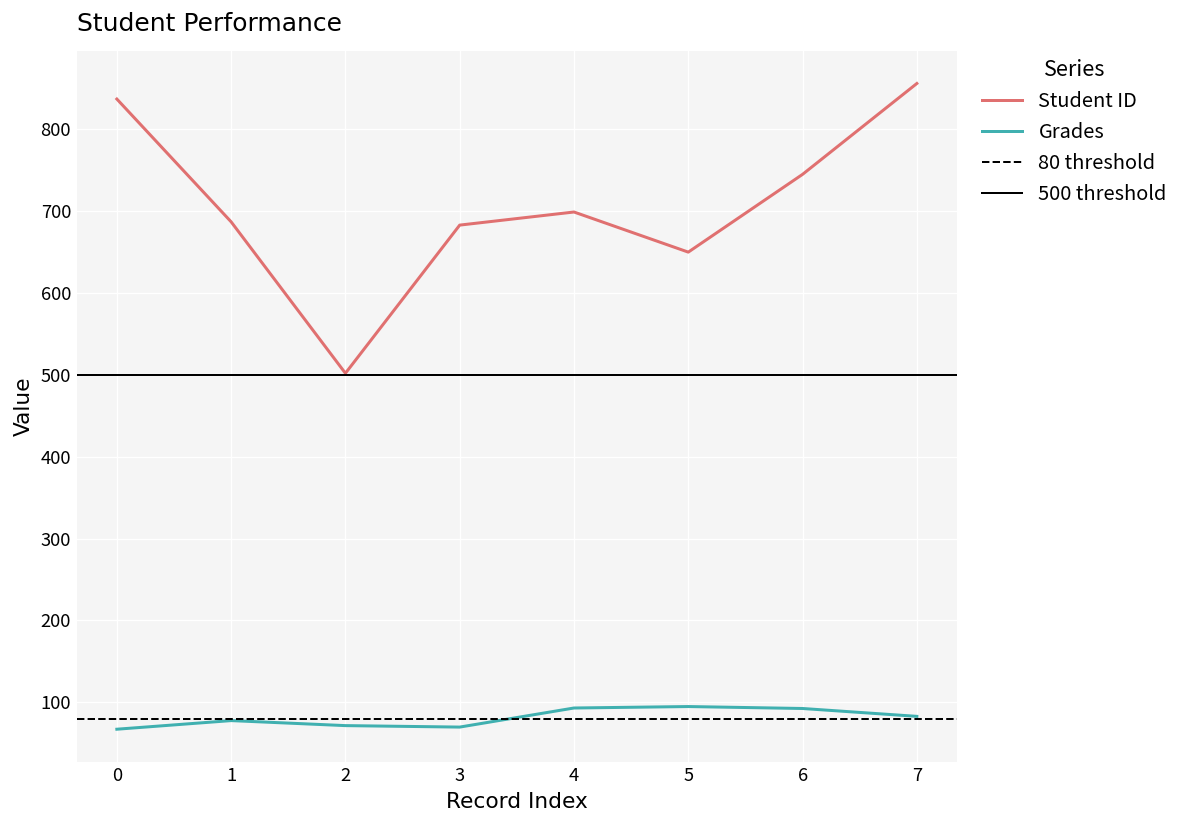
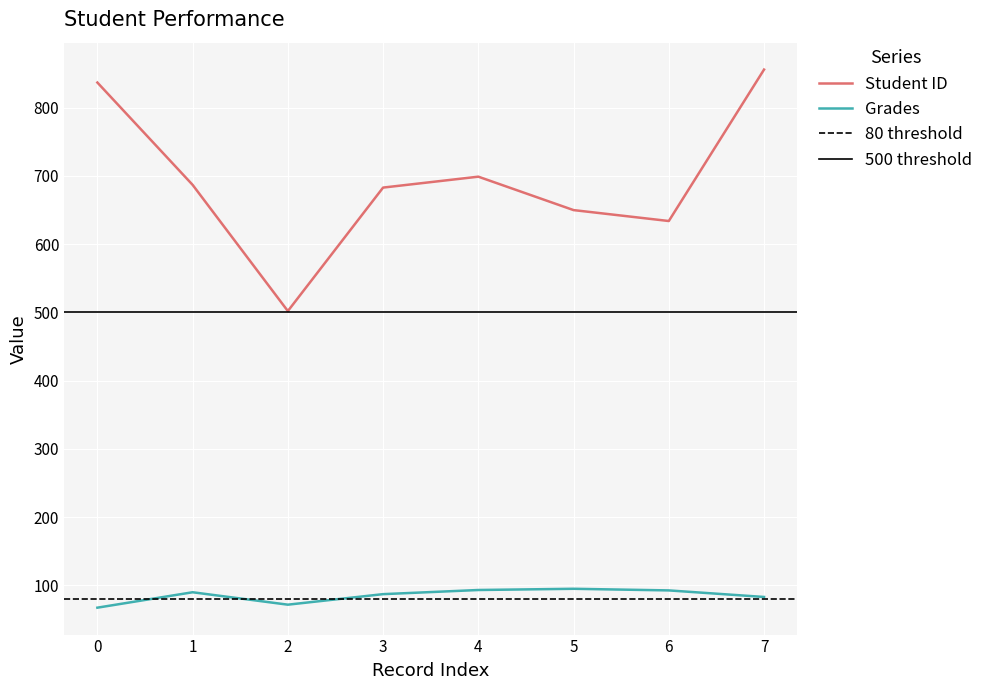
  {
    "Student ID": {
      "0": 840,
      "1": 690,
      "2": 500,
      "3": 680,
      "4": 700,
      "5": 650,
-     "6": 750,
+     "6": 630,
      "7": 860
    },
    "Grades": {
      "0": 70,
-     "1": 80,
+     "1": 90,
      "2": 70,
-     "3": 70,
+     "3": 90,
      "4": 90,
      "5": 90,
      "6": 90,
      "7": 80
    }
  }
